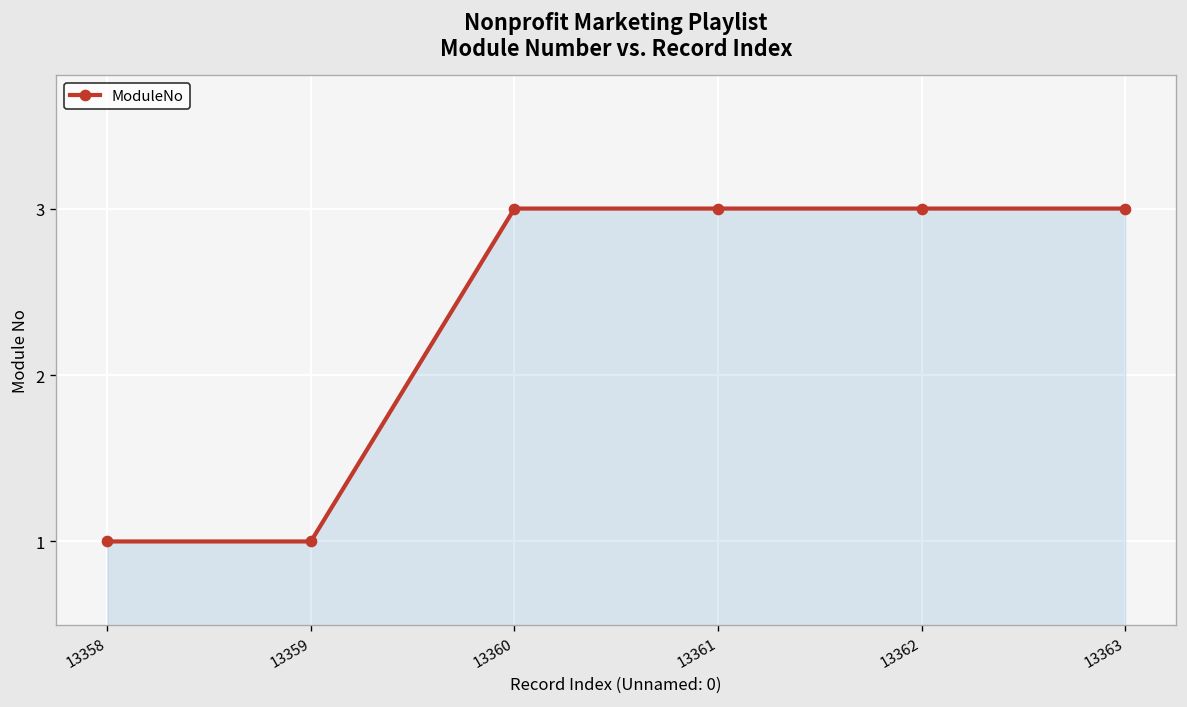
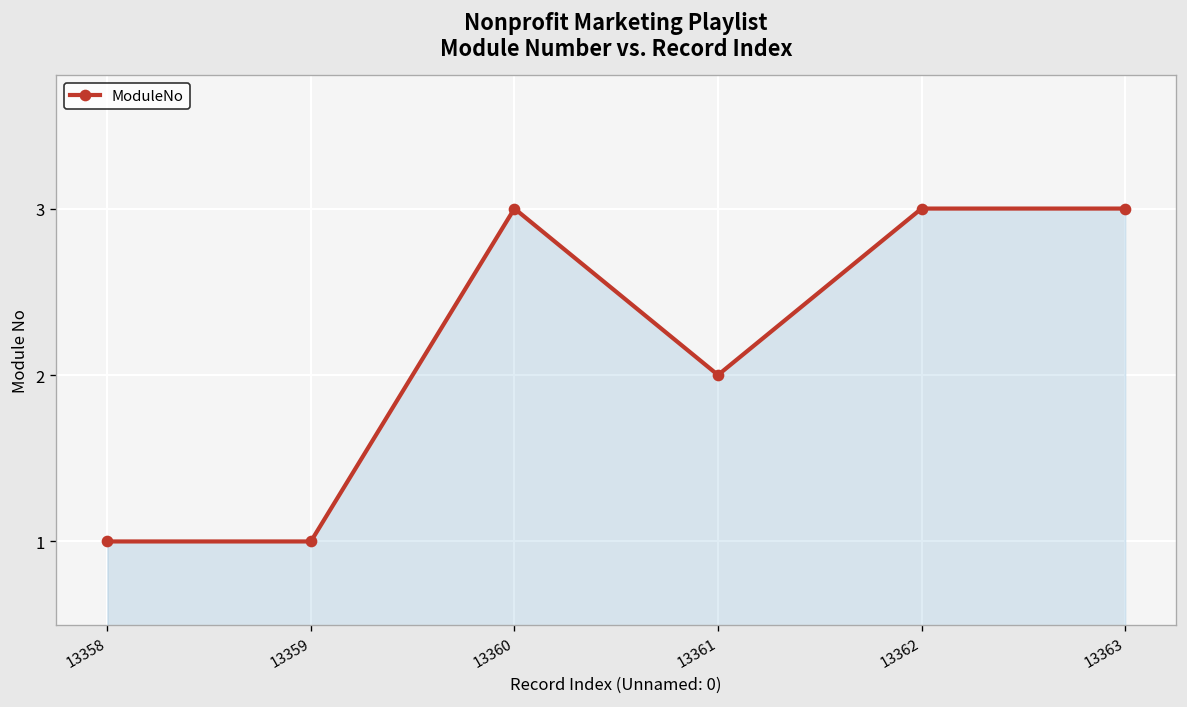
  {
    "13358": 1,
    "13359": 1,
    "13360": 3,
-   "13361": 3,
+   "13361": 2,
    "13362": 3,
    "13363": 3
  }
